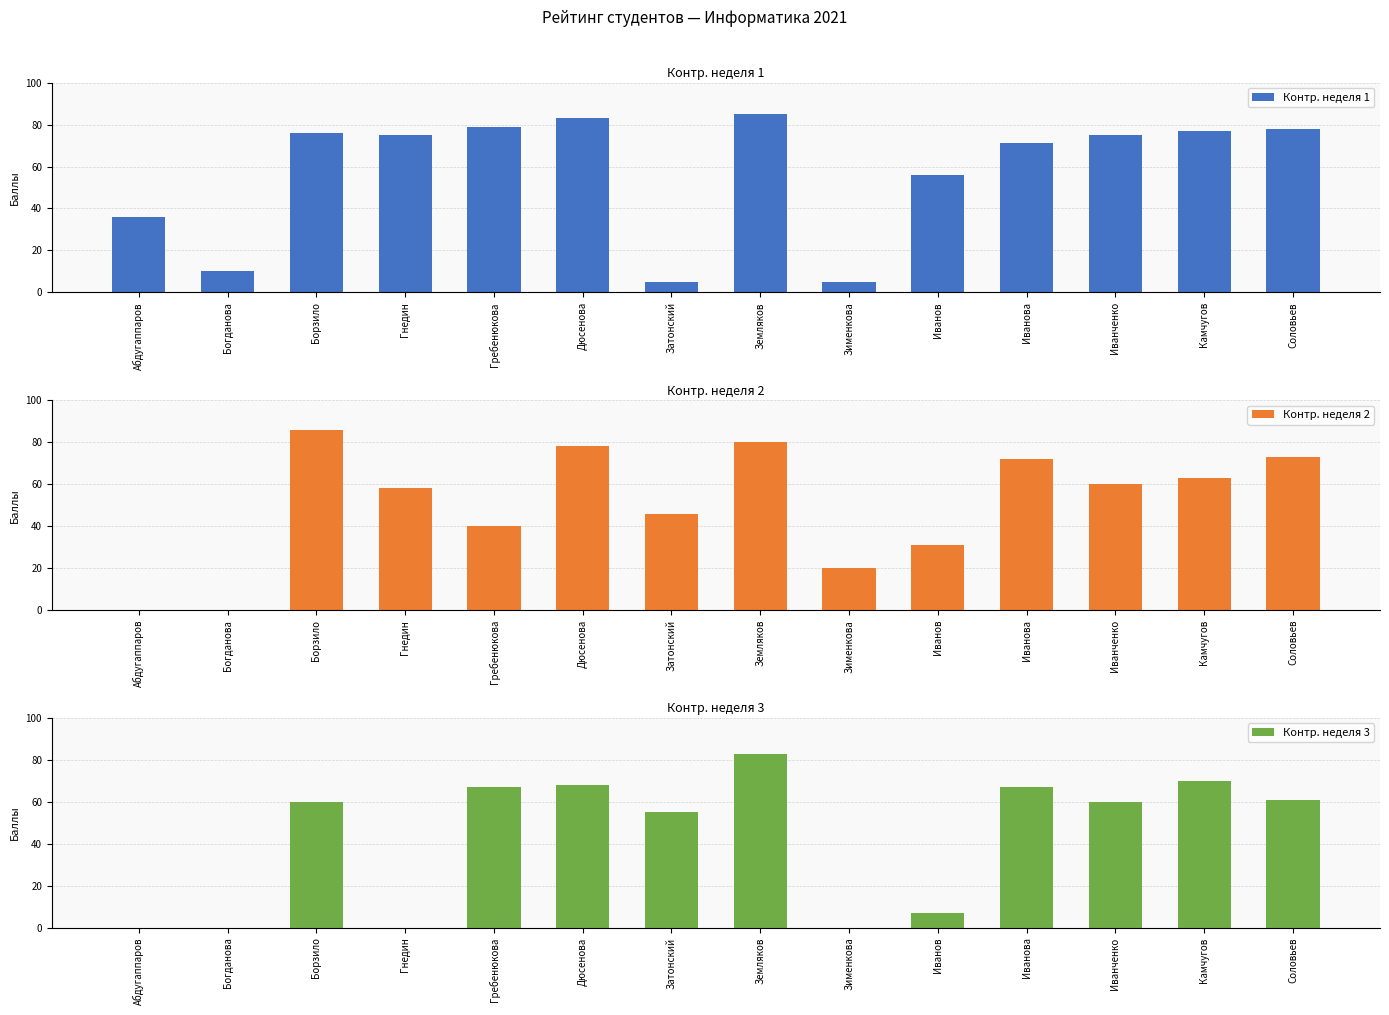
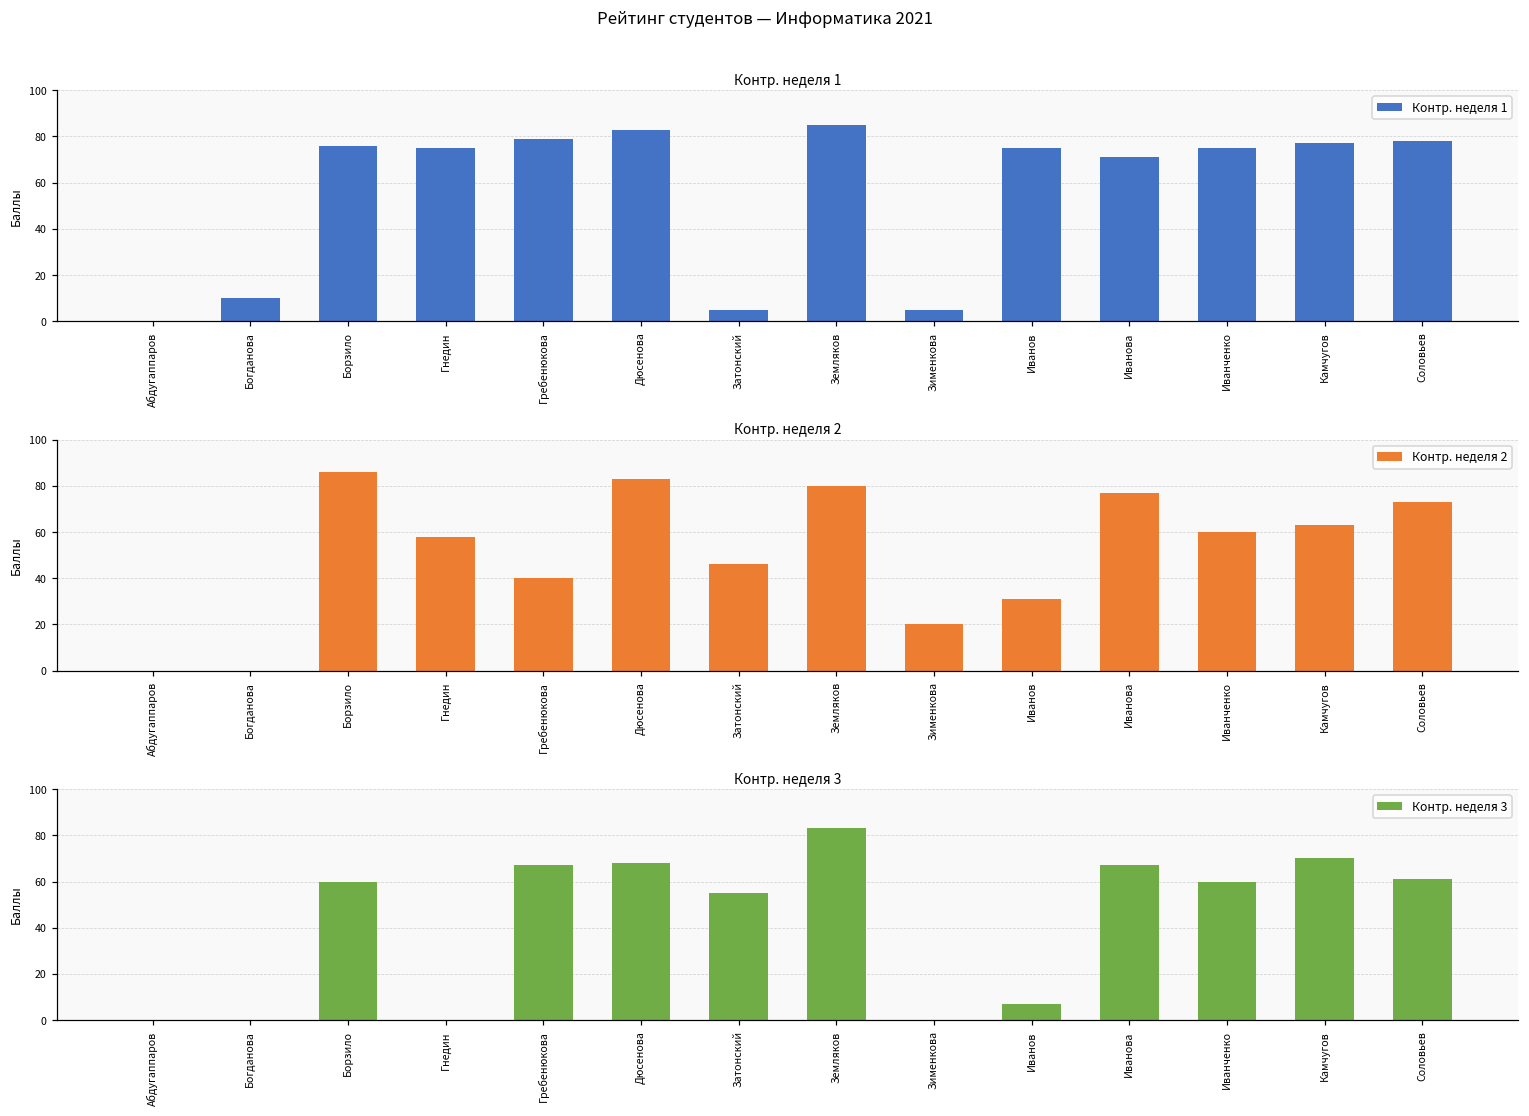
  {
    "Контр. неделя 1": {
-     "Абдугаппаров": 36,
+     "Абдугаппаров": 0,
      "Богданова": 10,
      "Борзило": 76,
      "Гнедин": 75,
      "Гребенюкова": 79,
      "Дюсенова": 83,
      "Затонский": 5,
      "Земляков": 85,
      "Зименкова": 5,
-     "Иванов": 56,
+     "Иванов": 75,
      "Иванова": 71,
      "Иванченко": 75,
      "Камчугов": 77,
      "Соловьев": 78
    },
    "Контр. неделя 2": {
      "Абдугаппаров": 0,
      "Богданова": 0,
      "Борзило": 86,
      "Гнедин": 58,
      "Гребенюкова": 40,
-     "Дюсенова": 78,
+     "Дюсенова": 83,
      "Затонский": 46,
      "Земляков": 80,
      "Зименкова": 20,
      "Иванов": 31,
-     "Иванова": 72,
+     "Иванова": 77,
      "Иванченко": 60,
      "Камчугов": 63,
      "Соловьев": 73
    },
    "Контр. неделя 3": {
      "Абдугаппаров": 0,
      "Богданова": 0,
      "Борзило": 60,
      "Гнедин": 0,
      "Гребенюкова": 67,
      "Дюсенова": 68,
      "Затонский": 55,
      "Земляков": 83,
      "Зименкова": 0,
      "Иванов": 7,
      "Иванова": 67,
      "Иванченко": 60,
      "Камчугов": 70,
      "Соловьев": 61
    }
  }
